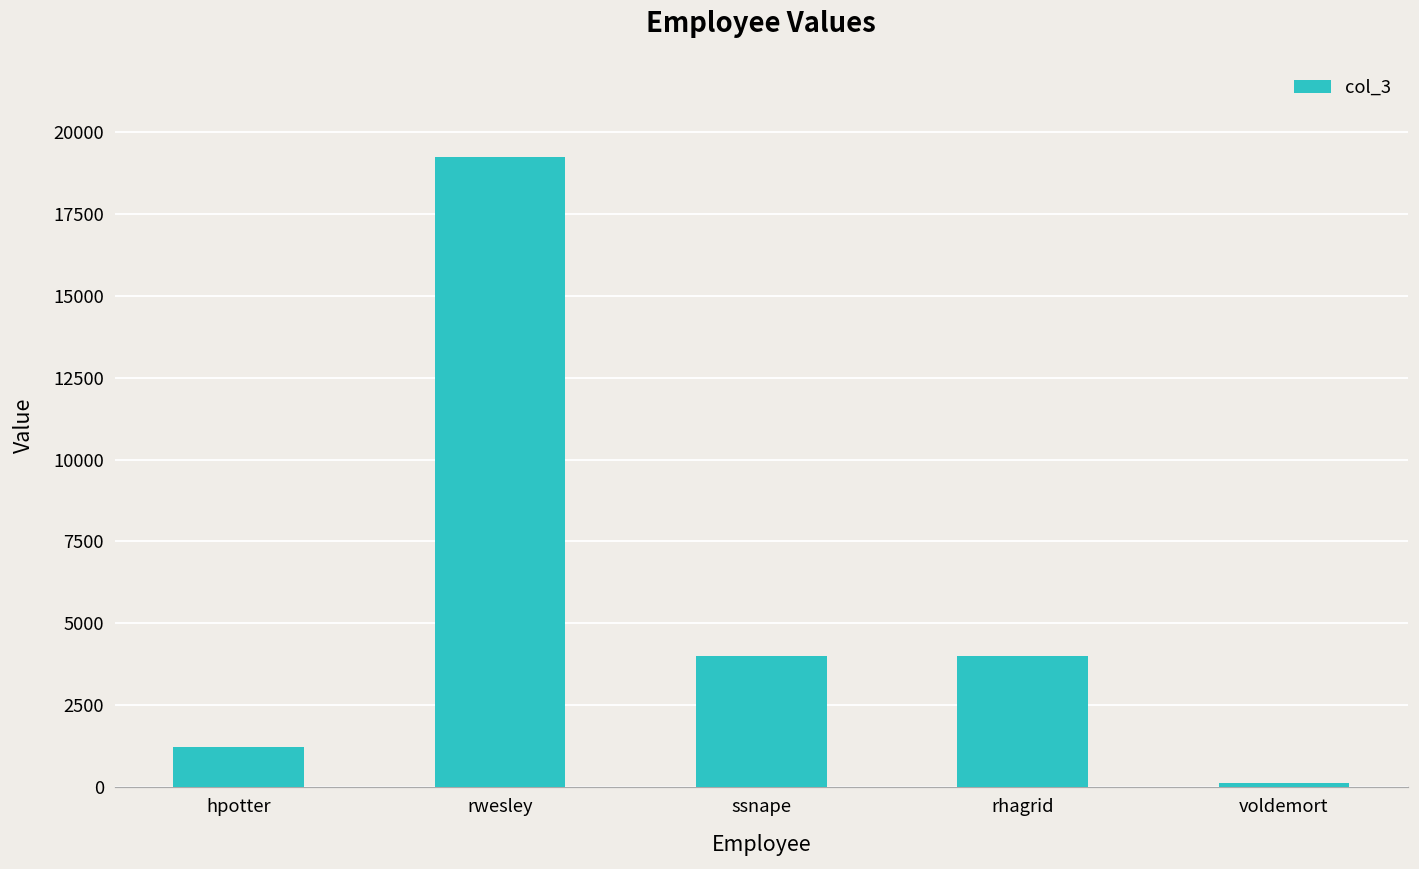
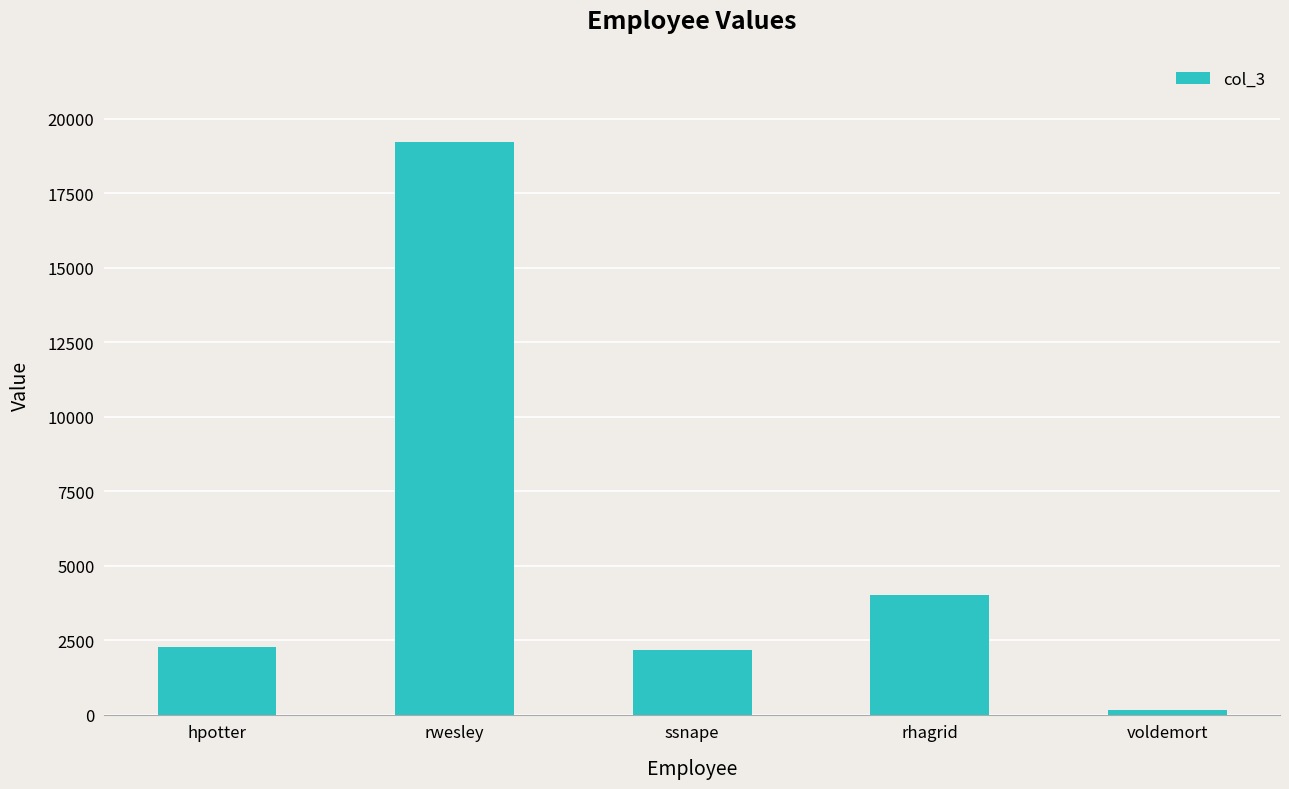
  {
-   "hpotter": 1200,
+   "hpotter": 2300,
    "rwesley": 19200,
-   "ssnape": 4000,
+   "ssnape": 2200,
    "rhagrid": 4000,
    "voldemort": 100
  }
